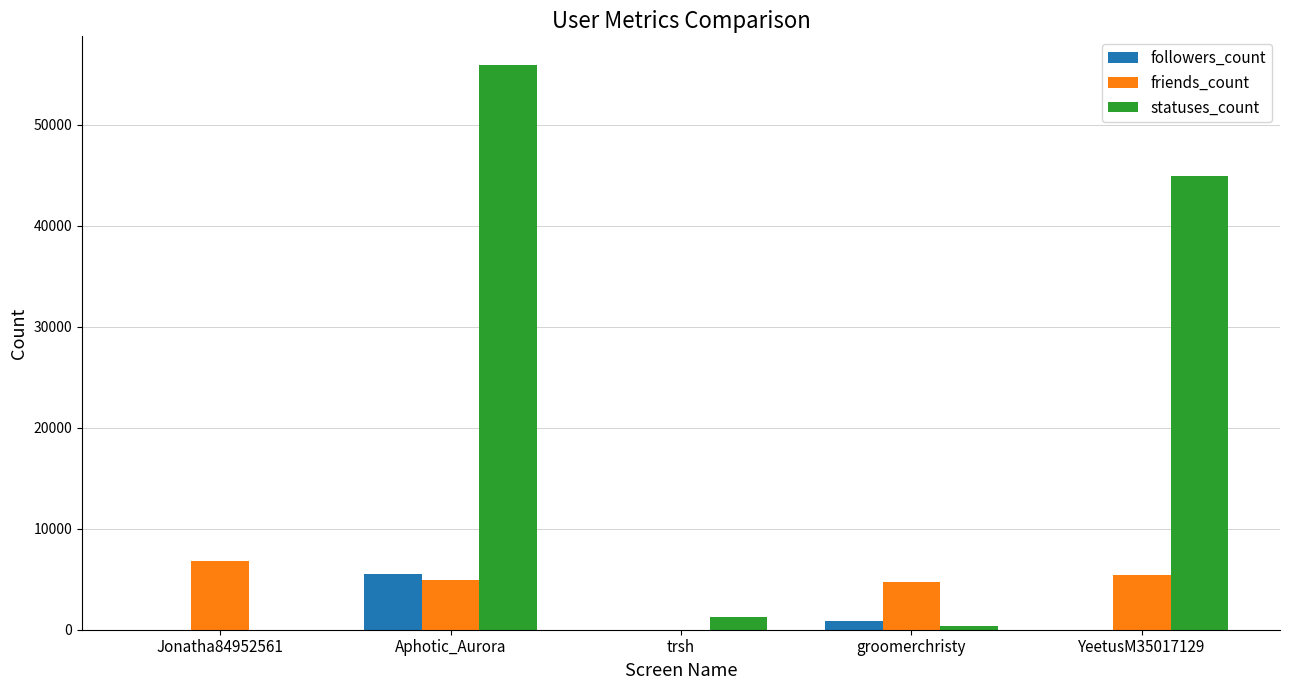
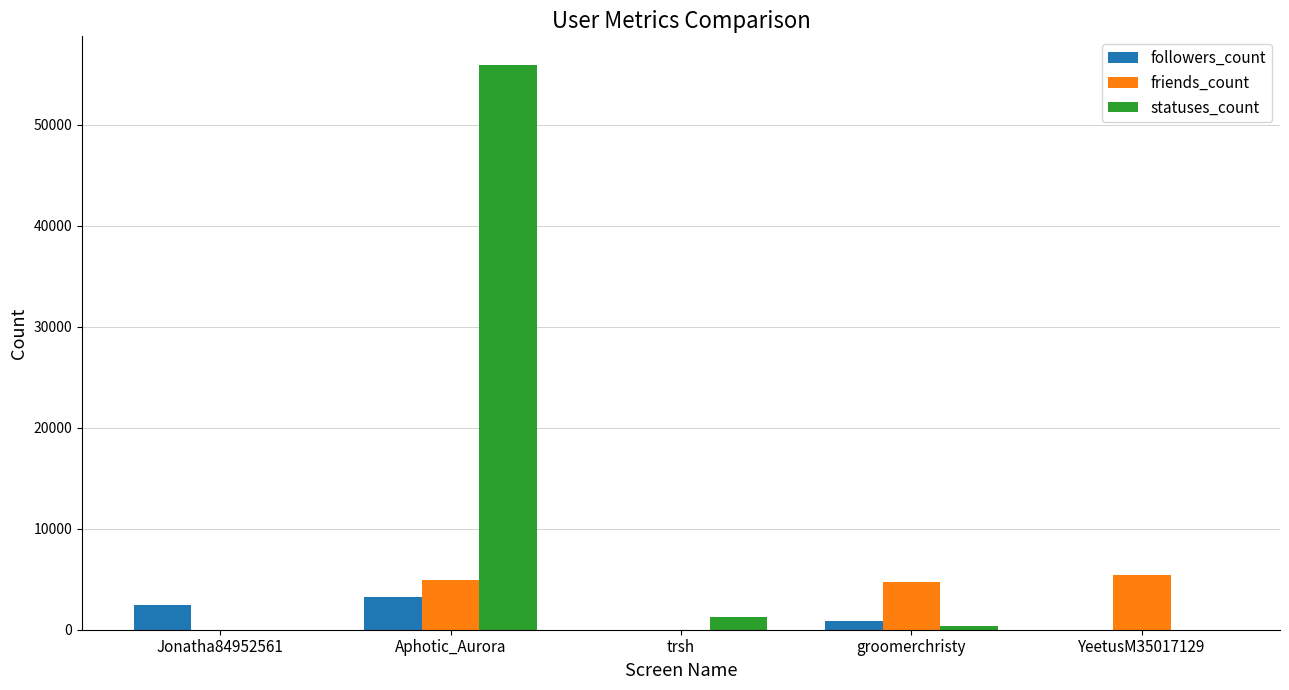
  {
    "followers_count": {
-     "Jonatha84952561": 0,
-     "Aphotic_Aurora": 5500,
+     "Jonatha84952561": 2500,
+     "Aphotic_Aurora": 3200,
      "groomerchristy": 800,
      "YeetusM35017129": 0
    },
    "friends_count": {
-     "Jonatha84952561": 6800,
+     "Jonatha84952561": 0,
      "Aphotic_Aurora": 4900,
      "groomerchristy": 4700,
      "YeetusM35017129": 5400
    },
    "statuses_count": {
      "Aphotic_Aurora": 56000,
      "trsh": 1300,
      "groomerchristy": 400,
-     "YeetusM35017129": 45000
+     "YeetusM35017129": 0
    }
  }
